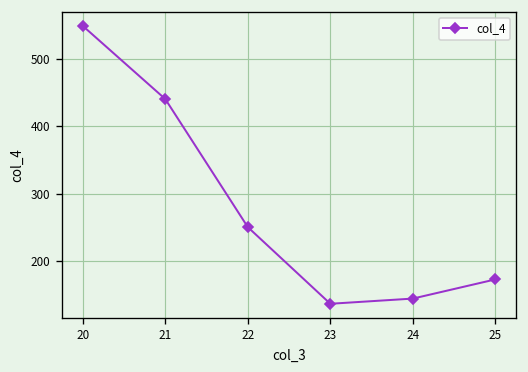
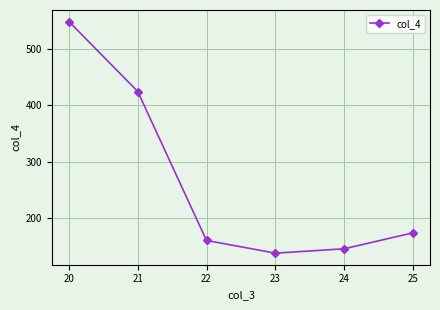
  {
    "20": 550,
-   "21": 440,
-   "22": 250,
+   "21": 420,
+   "22": 160,
    "23": 140,
    "24": 140,
    "25": 170
  }
